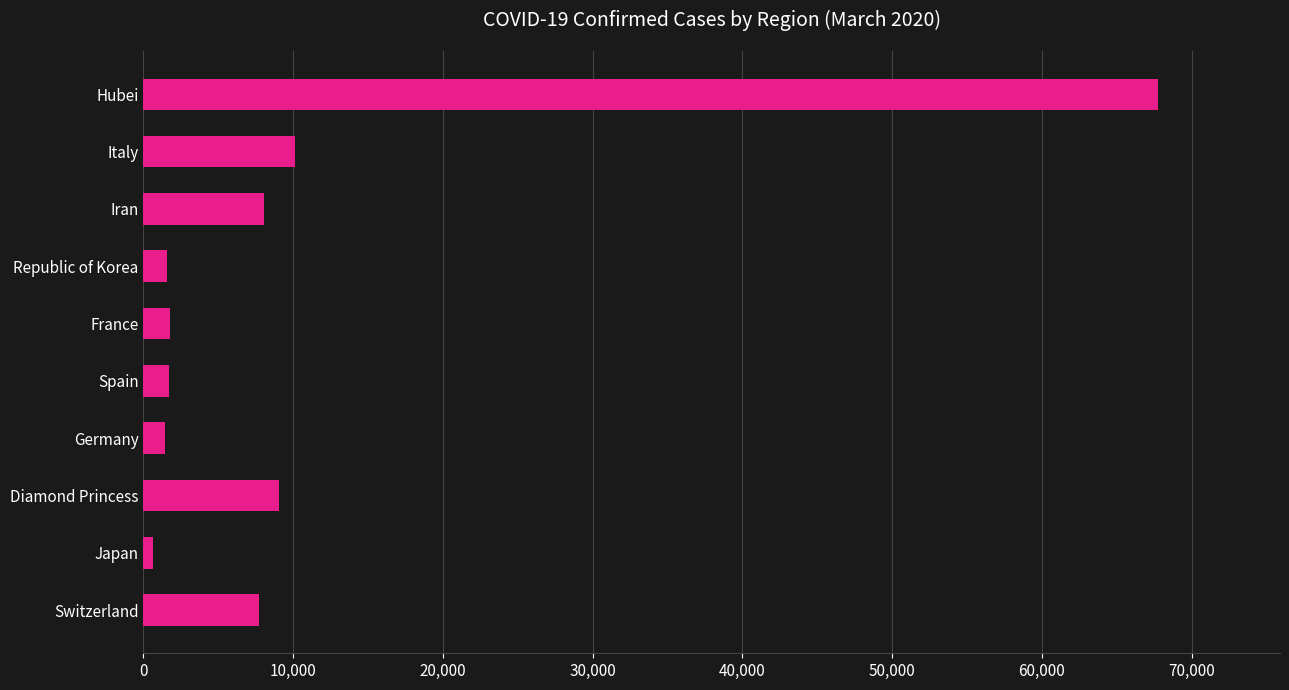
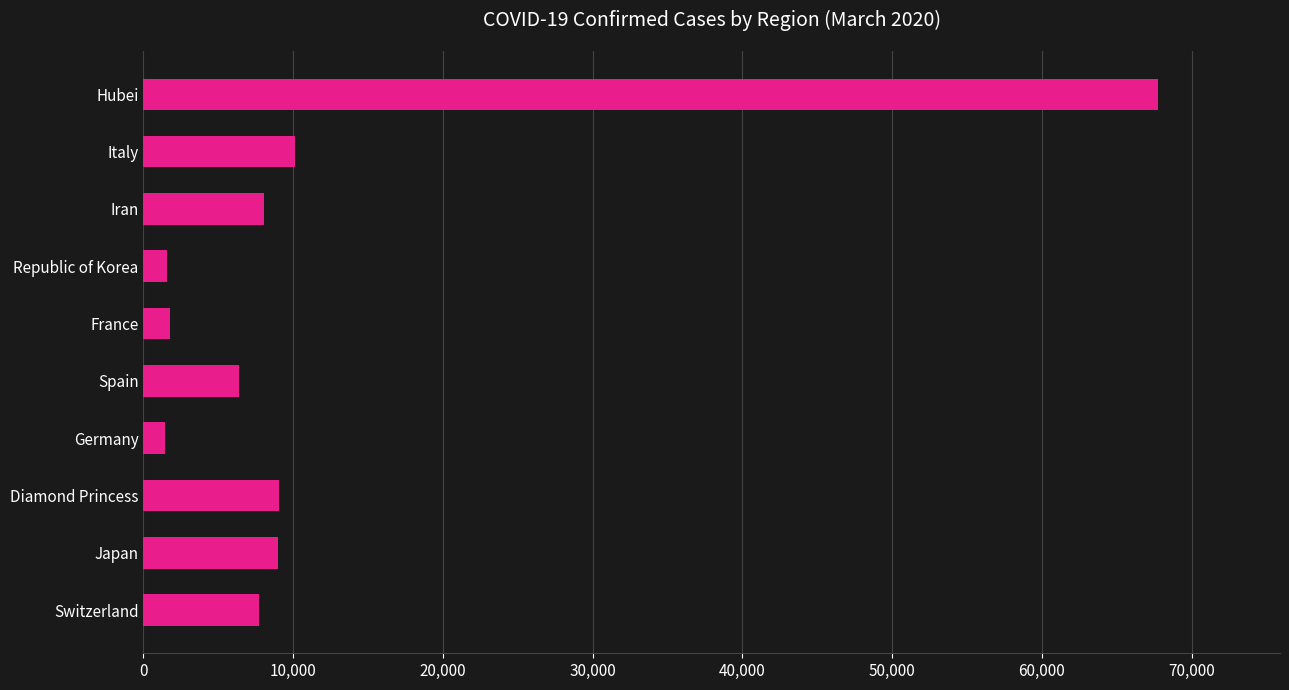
  {
    "Hubei": "67,800",
    "Italy": "10,100",
    "Iran": "8,000",
    "Republic of Korea": "1,600",
    "France": "1,800",
-   "Spain": "1,700",
+   "Spain": "6,400",
    "Germany": "1,500",
    "Diamond Princess": "9,100",
-   "Japan": "600",
+   "Japan": "9,000",
    "Switzerland": "7,700"
  }
